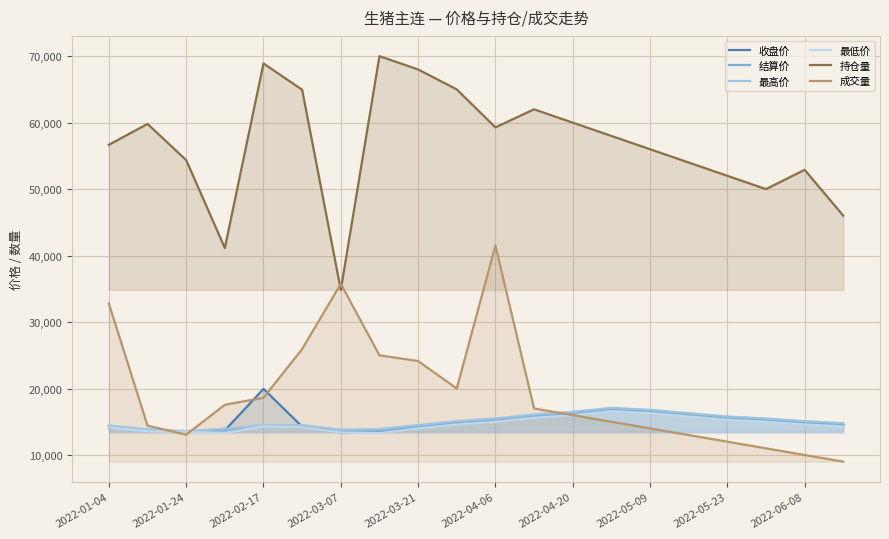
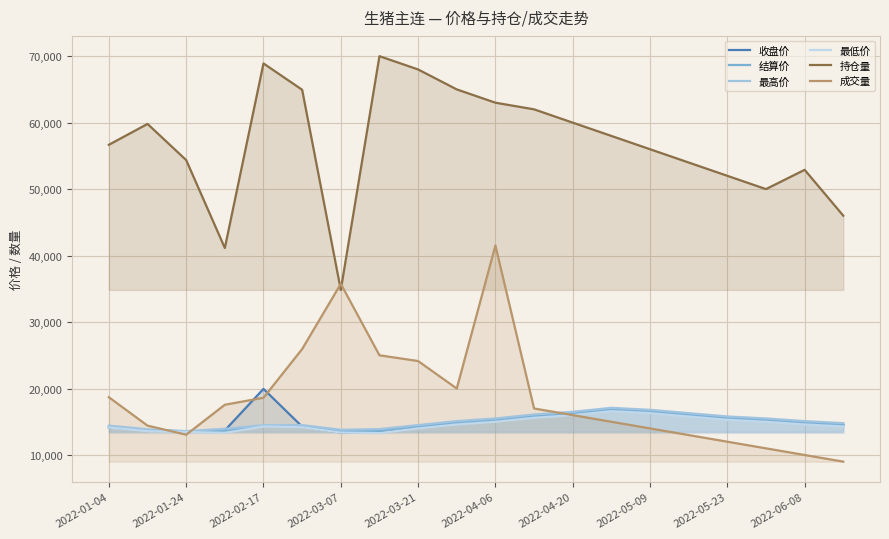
  {
    "收盘价": {
      "2022-02-17": "20,000"
    },
    "持仓量": {
      "2022-01-04": "57,000",
      "2022-01-24": "54,000",
      "2022-02-17": "69,000",
      "2022-03-07": "35,000",
      "2022-03-21": "68,000",
-     "2022-04-06": "59,000",
+     "2022-04-06": "63,000",
      "2022-04-20": "60,000",
      "2022-05-09": "56,000",
      "2022-05-23": "52,000",
      "2022-06-08": "53,000"
    },
    "成交量": {
-     "2022-01-04": "33,000",
+     "2022-01-04": "19,000",
      "2022-01-24": "13,000",
      "2022-02-17": "19,000",
      "2022-03-07": "36,000",
      "2022-03-21": "24,000",
      "2022-04-06": "42,000",
      "2022-05-09": "14,000",
      "2022-05-23": "12,000",
      "2022-06-08": "10,000"
    }
  }
